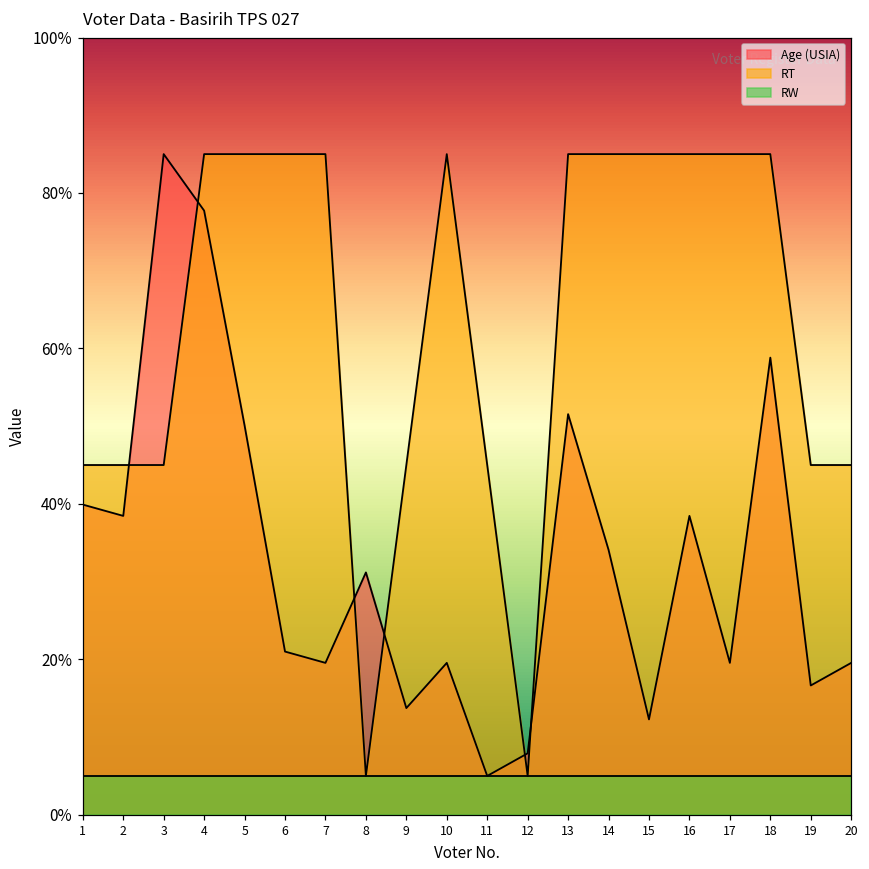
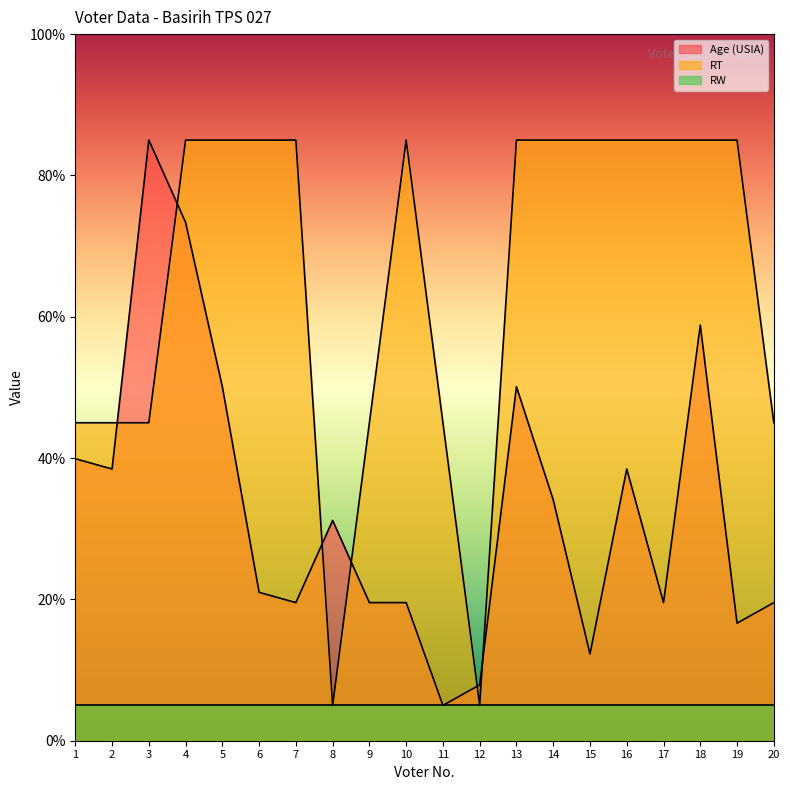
  {
    "Age (USIA)": {
      "1": "40%",
      "2": "38%",
      "3": "85%",
-     "4": "78%",
+     "4": "73%",
      "5": "50%",
      "6": "21%",
      "7": "20%",
      "8": "31%",
-     "9": "14%",
+     "9": "20%",
      "10": "20%",
      "12": "8%",
-     "13": "52%",
+     "13": "50%",
      "14": "34%",
      "15": "12%",
      "16": "38%",
      "17": "20%",
      "18": "59%",
      "19": "17%",
      "20": "20%"
    },
    "RT": {
      "1": "45%",
      "2": "45%",
      "3": "45%",
      "4": "85%",
      "5": "85%",
      "6": "85%",
      "7": "85%",
      "9": "45%",
      "10": "85%",
      "11": "45%",
      "13": "85%",
      "14": "85%",
      "15": "85%",
      "16": "85%",
      "17": "85%",
      "18": "85%",
-     "19": "45%",
+     "19": "85%",
      "20": "45%"
    },
    "RW": {
      "1": "5%",
      "2": "5%",
      "3": "5%",
      "4": "5%",
      "5": "5%",
      "6": "5%",
      "7": "5%",
      "9": "5%",
      "10": "5%",
      "13": "5%",
      "14": "5%",
      "15": "5%",
      "16": "5%",
      "17": "5%",
      "18": "5%",
      "19": "5%",
      "20": "5%"
    }
  }
